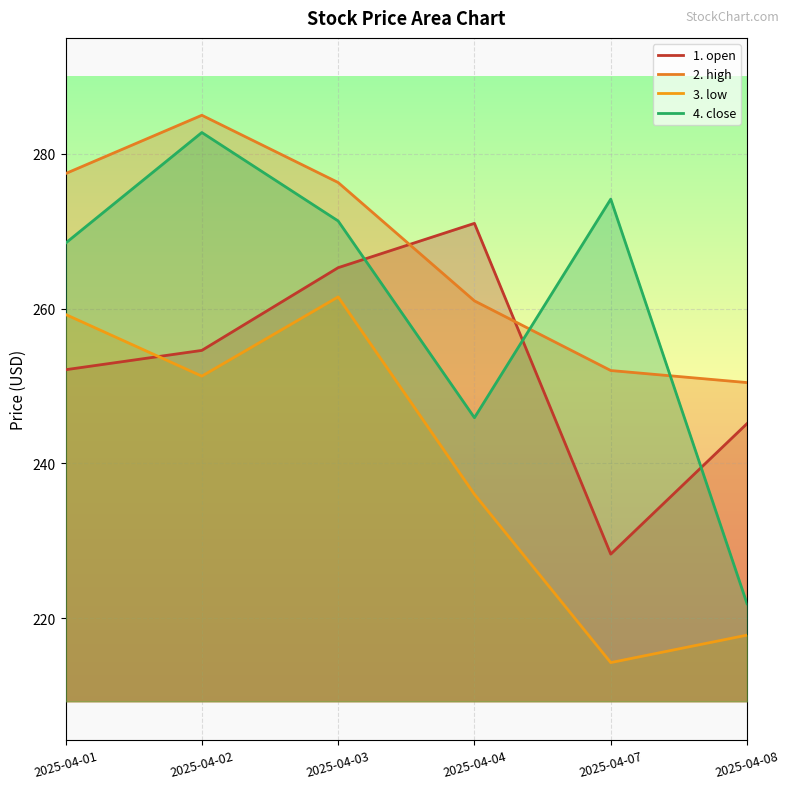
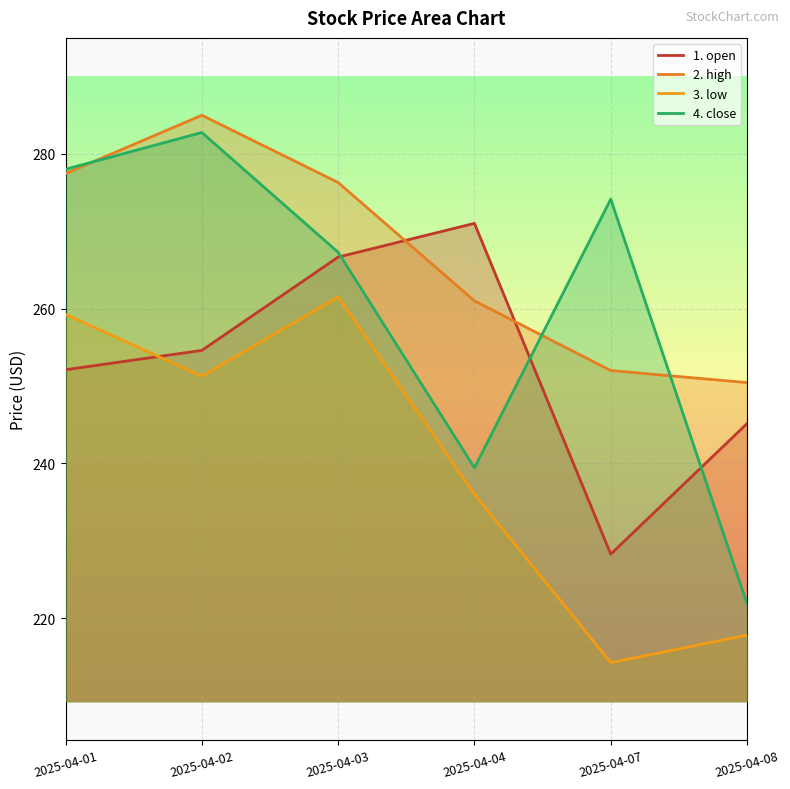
  {
    "1. open": {
      "2025-04-01": 252,
      "2025-04-02": 255,
-     "2025-04-03": 265,
+     "2025-04-03": 267,
      "2025-04-04": 271,
      "2025-04-07": 228,
      "2025-04-08": 245
    },
    "4. close": {
-     "2025-04-01": 268,
+     "2025-04-01": 278,
      "2025-04-02": 283,
-     "2025-04-03": 271,
-     "2025-04-04": 246,
+     "2025-04-03": 267,
+     "2025-04-04": 239,
      "2025-04-07": 274,
      "2025-04-08": 222
    }
  }
